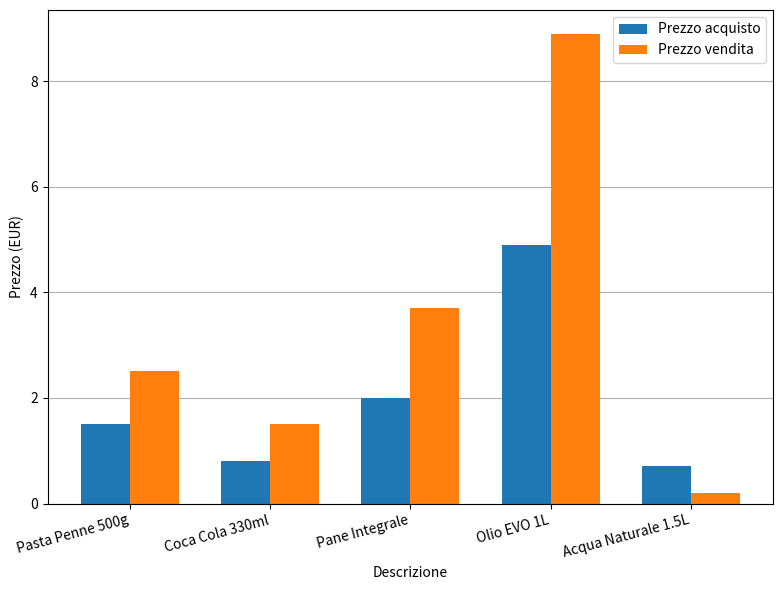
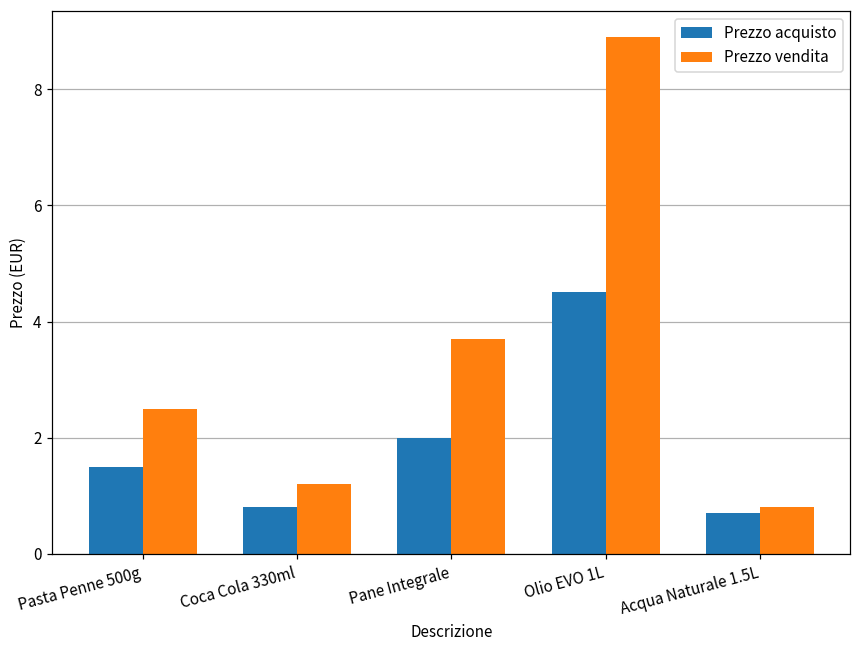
  {
    "Prezzo acquisto": {
      "Pasta Penne 500g": 1.5,
      "Coca Cola 330ml": 0.8,
      "Pane Integrale": 2.0,
-     "Olio EVO 1L": 4.9,
+     "Olio EVO 1L": 4.5,
      "Acqua Naturale 1.5L": 0.7
    },
    "Prezzo vendita": {
      "Pasta Penne 500g": 2.5,
-     "Coca Cola 330ml": 1.5,
+     "Coca Cola 330ml": 1.2,
      "Pane Integrale": 3.7,
      "Olio EVO 1L": 8.9,
-     "Acqua Naturale 1.5L": 0.2
+     "Acqua Naturale 1.5L": 0.8
    }
  }
